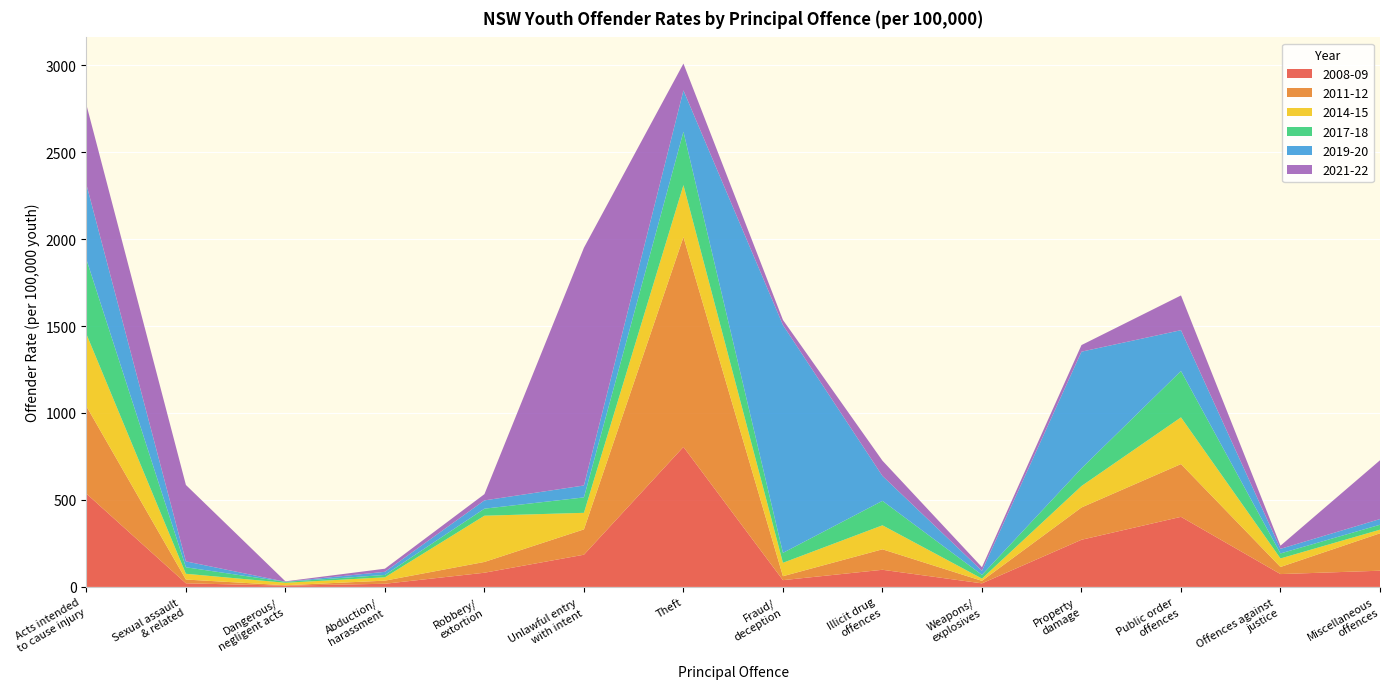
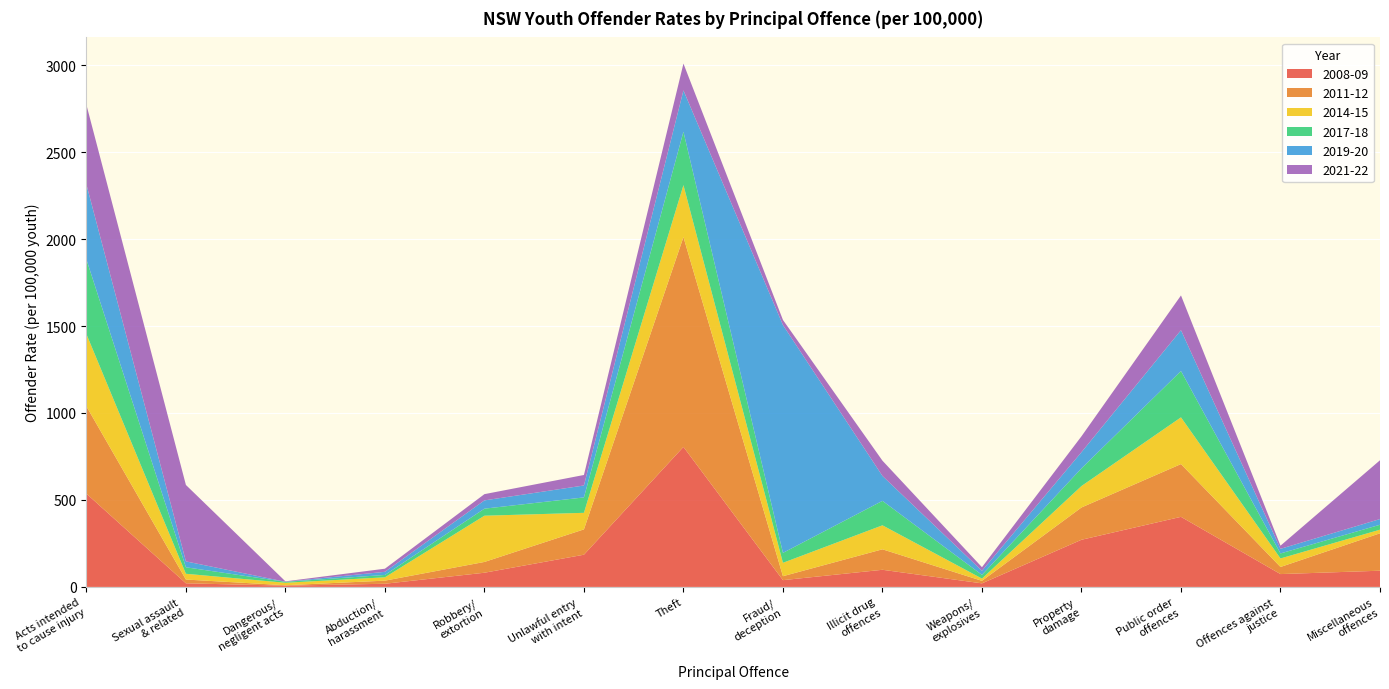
  {
    "2014-15": {
      "Acts intended to cause injury": 420,
      "Sexual assault & related": 30,
      "Robbery/ extortion": 270,
      "Unlawful entry with intent": 100,
      "Theft": 300,
      "Fraud/ deception": 80,
      "Illicit drug offences": 140,
      "Property damage": 120,
      "Public order offences": 270,
      "Offences against justice": 50,
      "Miscellaneous offences": 20
    },
    "2017-18": {
      "Acts intended to cause injury": 430,
      "Sexual assault & related": 40,
      "Robbery/ extortion": 40,
      "Unlawful entry with intent": 90,
      "Theft": 310,
      "Fraud/ deception": 60,
      "Illicit drug offences": 140,
      "Weapons/ explosives": 20,
      "Property damage": 100,
      "Public order offences": 270,
      "Offences against justice": 30,
      "Miscellaneous offences": 30
    },
    "2019-20": {
      "Acts intended to cause injury": 430,
      "Sexual assault & related": 30,
      "Abduction/ harassment": 20,
      "Robbery/ extortion": 50,
      "Unlawful entry with intent": 70,
      "Theft": 240,
      "Fraud/ deception": 1310,
      "Illicit drug offences": 140,
      "Weapons/ explosives": 20,
-     "Property damage": 670,
+     "Property damage": 90,
      "Public order offences": 230,
      "Offences against justice": 30,
      "Miscellaneous offences": 30
    },
    "2021-22": {
      "Acts intended to cause injury": 460,
      "Sexual assault & related": 440,
      "Abduction/ harassment": 20,
      "Robbery/ extortion": 40,
-     "Unlawful entry with intent": 1370,
+     "Unlawful entry with intent": 60,
      "Theft": 150,
      "Fraud/ deception": 30,
      "Illicit drug offences": 90,
      "Weapons/ explosives": 20,
-     "Property damage": 40,
+     "Property damage": 90,
      "Public order offences": 200,
      "Offences against justice": 20,
      "Miscellaneous offences": 340
    }
  }
